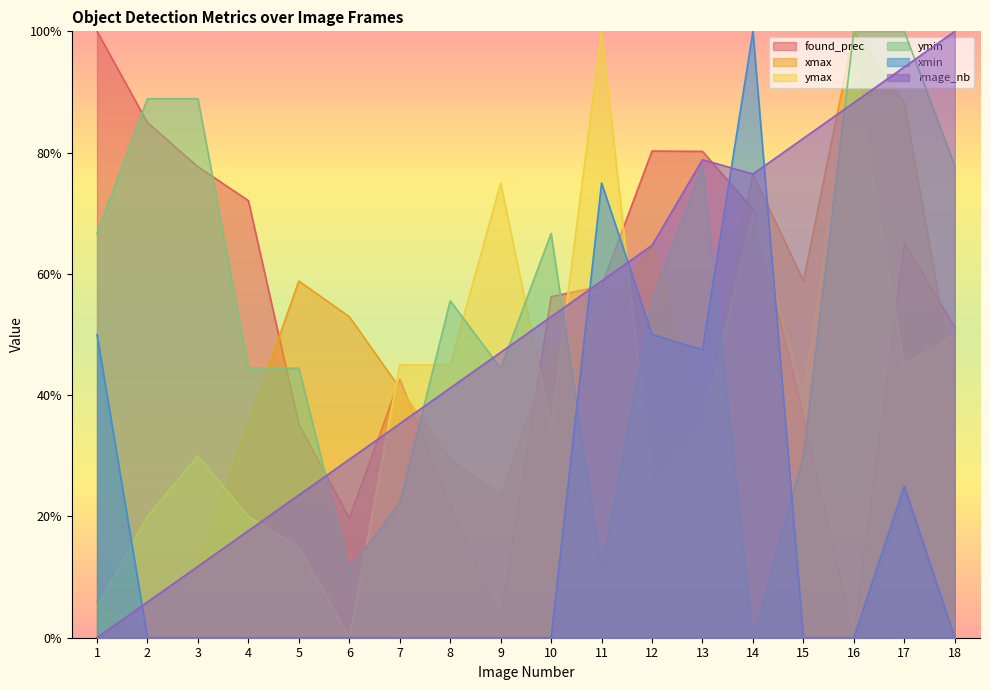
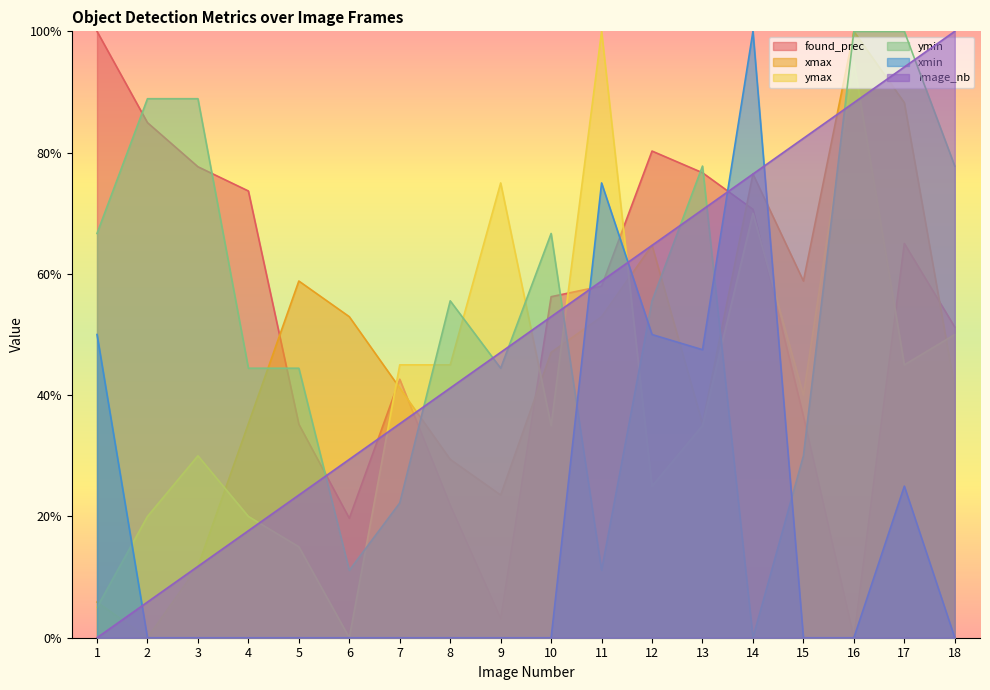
  {
    "found_prec": {
      "1": "100%",
      "2": "85%",
      "3": "78%",
-     "4": "72%",
+     "4": "74%",
      "5": "35%",
      "6": "20%",
      "7": "43%",
      "8": "22%",
      "9": "3%",
      "10": "56%",
      "11": "58%",
      "12": "80%",
-     "13": "80%",
+     "13": "77%",
      "14": "71%",
      "15": "37%",
      "17": "65%",
      "18": "51%"
    },
    "ymin": {
      "1": "67%",
      "2": "89%",
      "3": "89%",
      "4": "44%",
      "5": "44%",
      "6": "11%",
      "7": "22%",
      "8": "56%",
      "9": "44%",
      "10": "67%",
      "11": "11%",
      "12": "56%",
      "13": "78%",
      "14": "0%",
      "15": "30%",
      "17": "100%",
      "18": "78%"
    },
    "xmin": {
      "1": "50%",
      "3": "0%",
      "4": "0%",
      "5": "0%",
      "7": "0%",
      "8": "0%",
      "9": "0%",
      "10": "0%",
      "11": "75%",
      "12": "50%",
      "13": "48%",
      "14": "100%",
      "15": "0%",
      "17": "25%",
      "18": "0%"
    },
    "image_nb": {
      "1": "0%",
      "2": "6%",
      "4": "18%",
      "5": "24%",
      "6": "29%",
      "7": "35%",
      "8": "41%",
      "9": "47%",
      "10": "53%",
      "11": "59%",
-     "13": "79%",
+     "13": "71%",
      "15": "82%",
      "16": "88%",
      "18": "100%"
    }
  }
